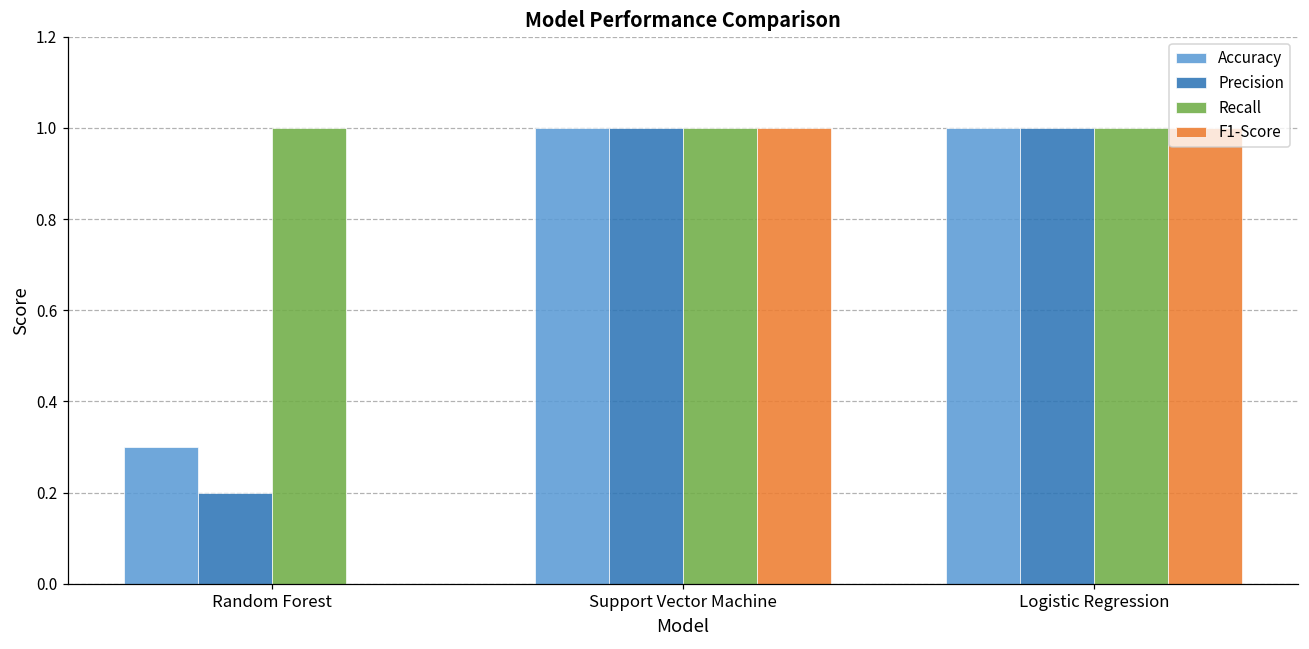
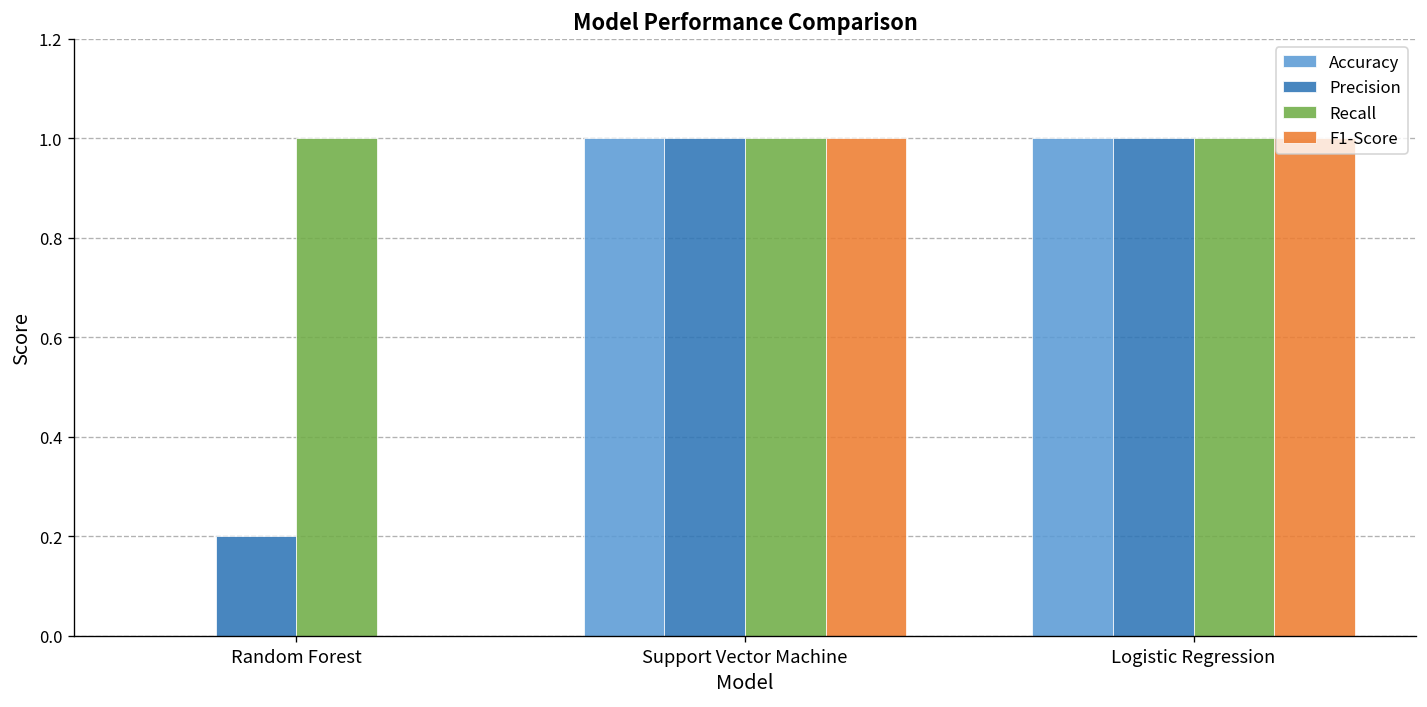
  {
    "Accuracy": {
-     "Random Forest": 0.3,
+     "Random Forest": 0.0,
      "Support Vector Machine": 1.0,
      "Logistic Regression": 1.0
    },
    "Precision": {
      "Random Forest": 0.2,
      "Support Vector Machine": 1.0,
      "Logistic Regression": 1.0
    },
    "Recall": {
      "Random Forest": 1.0,
      "Support Vector Machine": 1.0,
      "Logistic Regression": 1.0
    },
    "F1-Score": {
      "Random Forest": 0.0,
      "Support Vector Machine": 1.0
    }
  }
